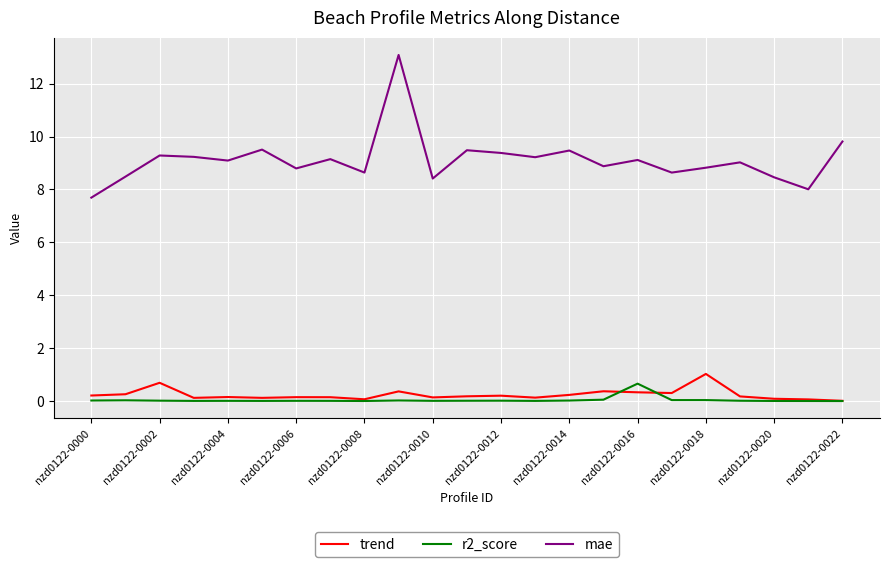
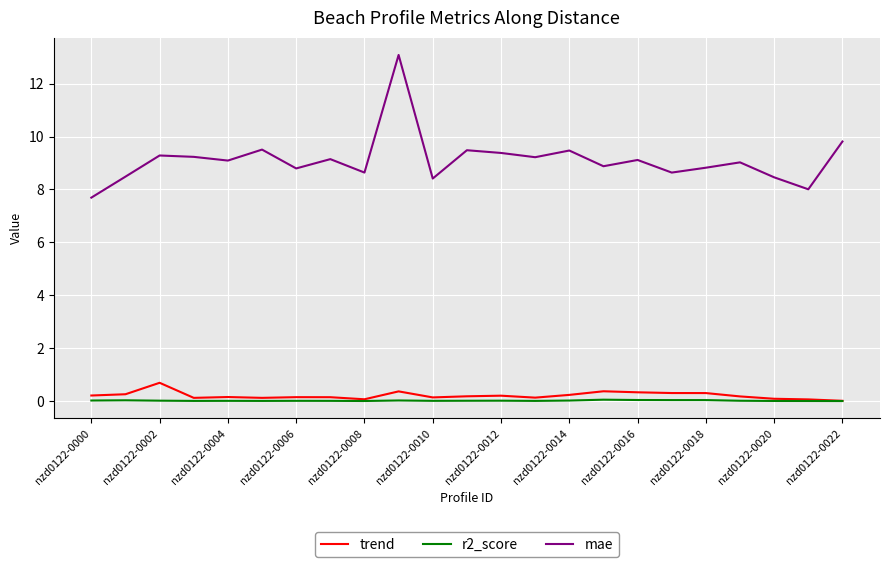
  {
    "trend": {
      "nzd0122-0000": 0.2,
      "nzd0122-0002": 0.7,
      "nzd0122-0004": 0.2,
      "nzd0122-0006": 0.1,
      "nzd0122-0010": 0.1,
      "nzd0122-0012": 0.2,
      "nzd0122-0014": 0.2,
      "nzd0122-0016": 0.3,
-     "nzd0122-0018": 1.0
+     "nzd0122-0018": 0.3
    },
    "r2_score": {
      "nzd0122-0000": 0.0,
      "nzd0122-0002": 0.0,
      "nzd0122-0004": 0.0,
      "nzd0122-0006": 0.0,
      "nzd0122-0010": 0.0,
      "nzd0122-0012": 0.0,
      "nzd0122-0014": 0.0,
-     "nzd0122-0016": 0.7,
+     "nzd0122-0016": 0.0,
      "nzd0122-0018": 0.0
    },
    "mae": {
      "nzd0122-0000": 7.7,
      "nzd0122-0002": 9.3,
      "nzd0122-0004": 9.1,
      "nzd0122-0006": 8.8,
      "nzd0122-0008": 8.6,
      "nzd0122-0010": 8.4,
      "nzd0122-0012": 9.4,
      "nzd0122-0014": 9.5,
      "nzd0122-0016": 9.1,
      "nzd0122-0018": 8.8,
      "nzd0122-0020": 8.5,
      "nzd0122-0022": 9.8
    }
  }
